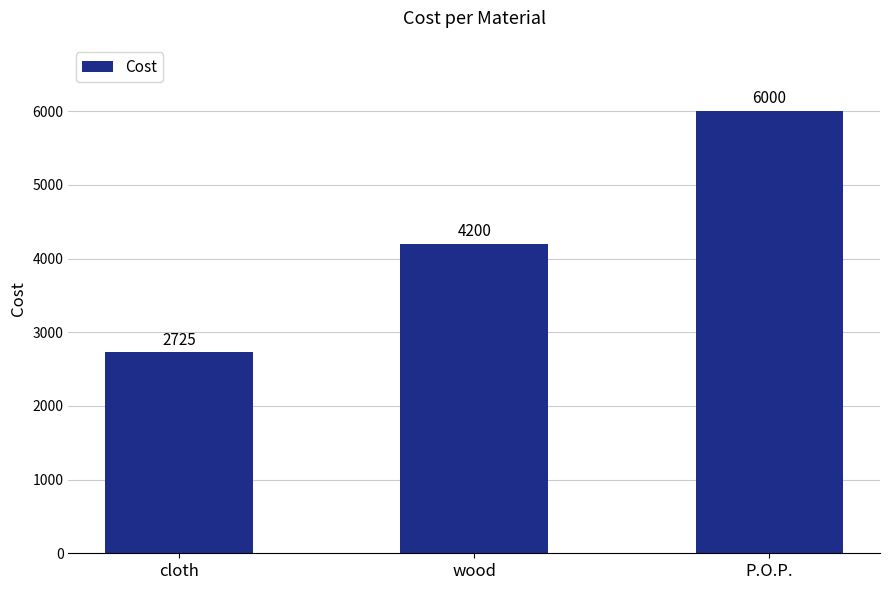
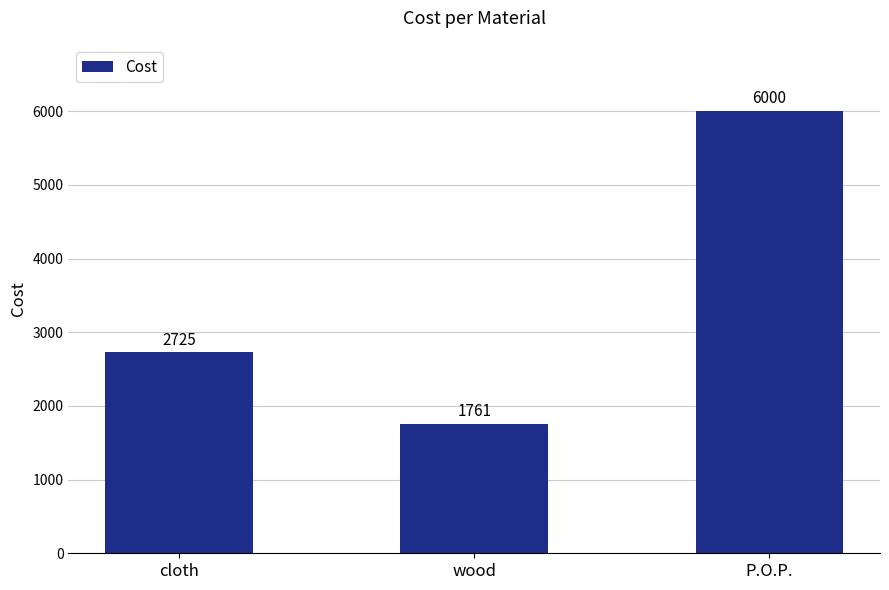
  {
    "cloth": 2725,
-   "wood": 4200,
+   "wood": 1761,
    "P.O.P.": 6000
  }
